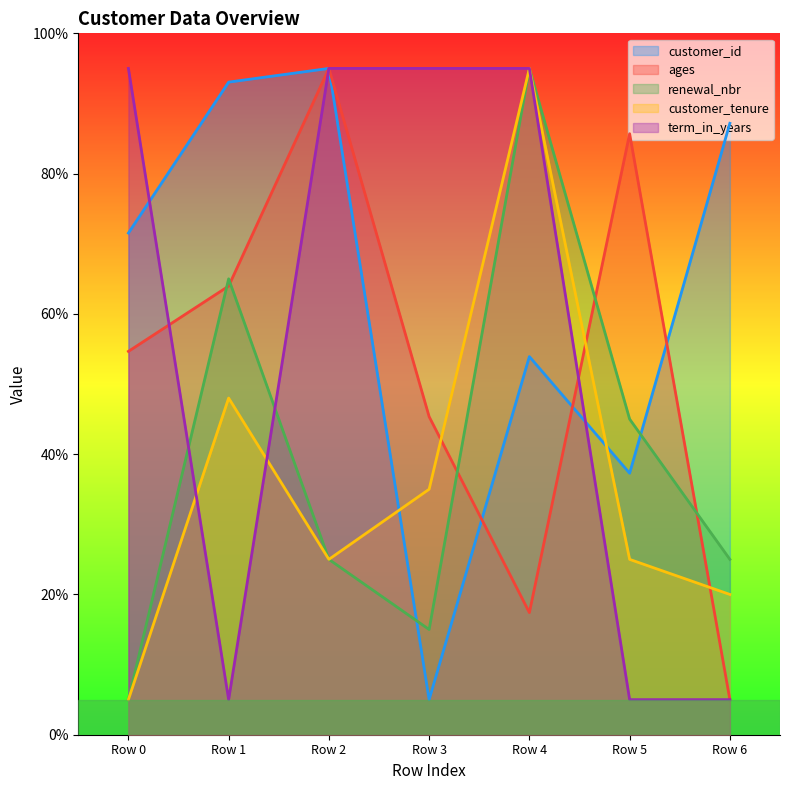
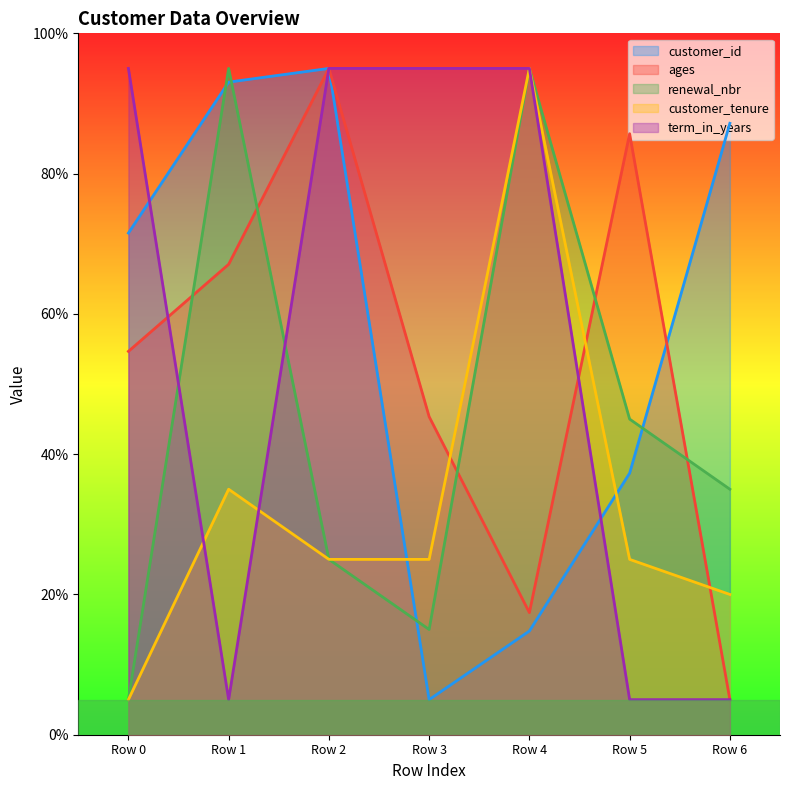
  {
    "customer_id": {
      "Row 0": "72%",
      "Row 1": "93%",
-     "Row 4": "54%",
+     "Row 4": "15%",
      "Row 5": "37%"
    },
    "ages": {
      "Row 0": "55%",
-     "Row 1": "64%",
+     "Row 1": "67%",
      "Row 3": "45%",
      "Row 4": "17%"
    },
    "renewal_nbr": {
-     "Row 1": "65%",
+     "Row 1": "95%",
      "Row 3": "15%",
      "Row 5": "45%",
-     "Row 6": "25%"
+     "Row 6": "35%"
    },
    "customer_tenure": {
-     "Row 1": "48%",
-     "Row 3": "35%",
+     "Row 1": "35%",
+     "Row 3": "25%",
      "Row 5": "25%",
      "Row 6": "20%"
    },
    "term_in_years": {
      "Row 0": "95%",
      "Row 3": "95%"
    }
  }
